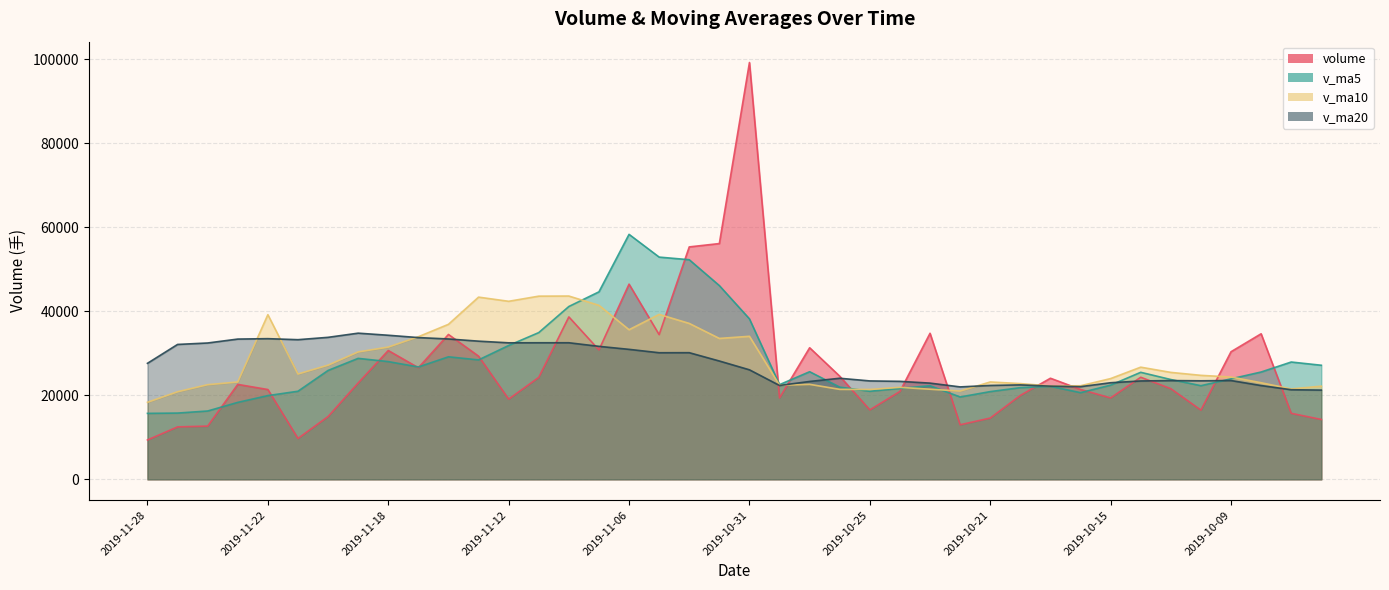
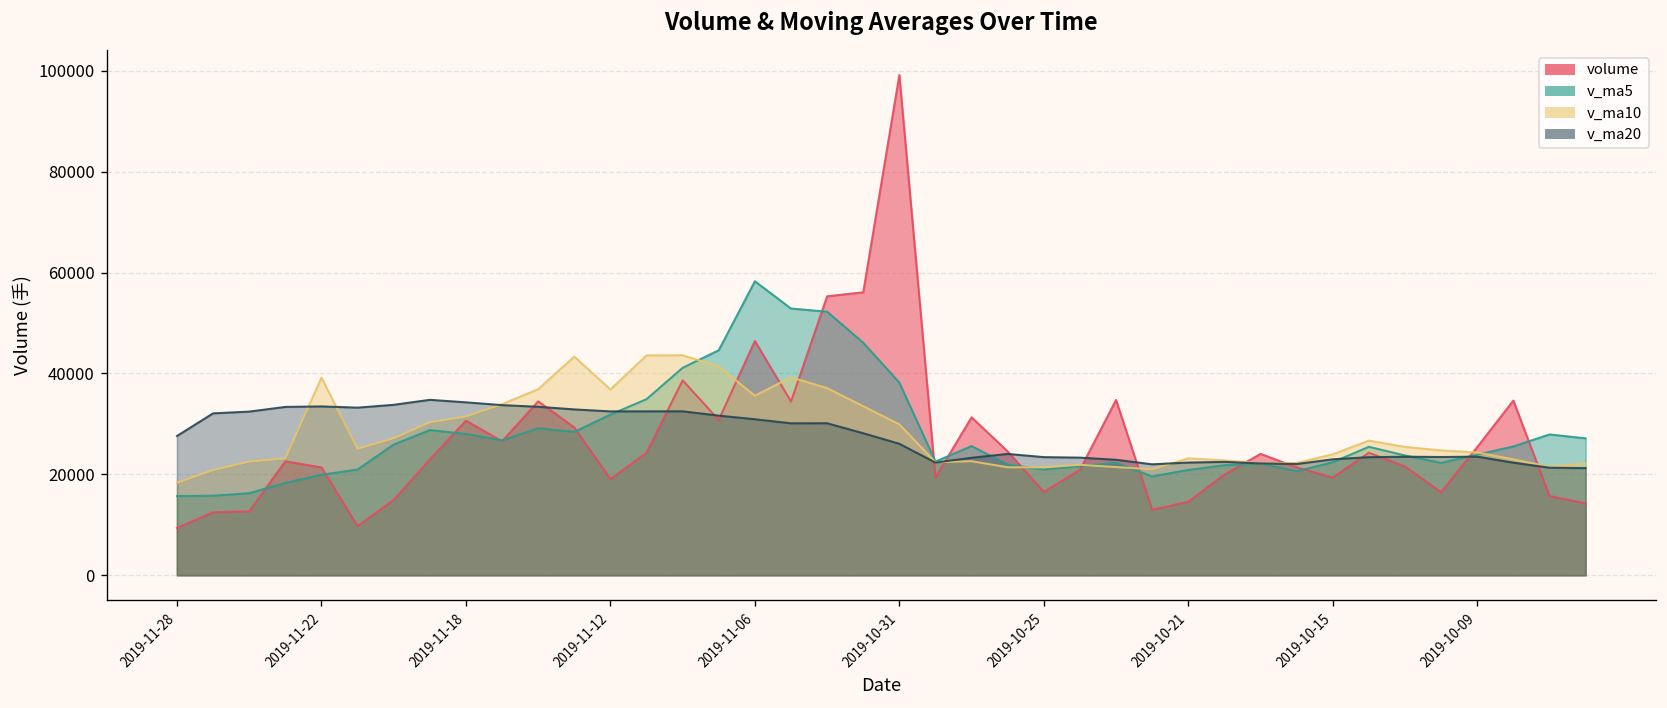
  {
    "volume": {
      "2019-11-28": 9000,
      "2019-11-22": 21000,
      "2019-11-18": 31000,
      "2019-11-12": 19000,
      "2019-11-06": 46000,
      "2019-10-31": 99000,
      "2019-10-25": 17000,
      "2019-10-21": 15000,
      "2019-10-15": 19000,
-     "2019-10-09": 30000
+     "2019-10-09": 25000
    },
    "v_ma10": {
      "2019-11-28": 18000,
      "2019-11-22": 39000,
      "2019-11-18": 31000,
-     "2019-11-12": 42000,
+     "2019-11-12": 37000,
      "2019-11-06": 36000,
-     "2019-10-31": 34000,
+     "2019-10-31": 30000,
      "2019-10-21": 23000,
      "2019-10-15": 24000
    }
  }
